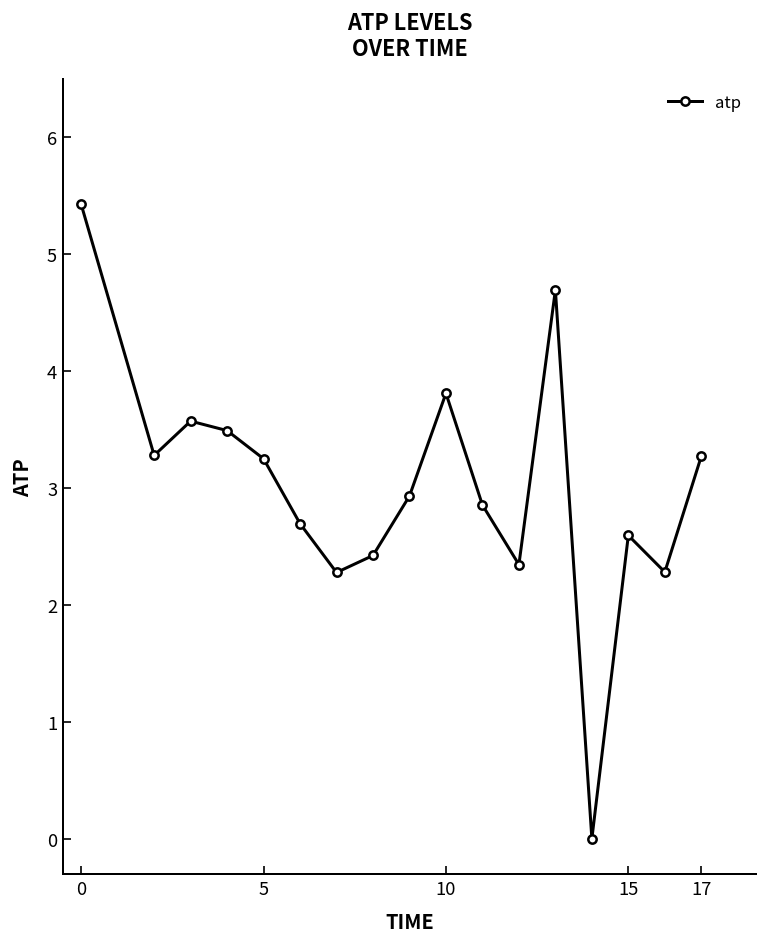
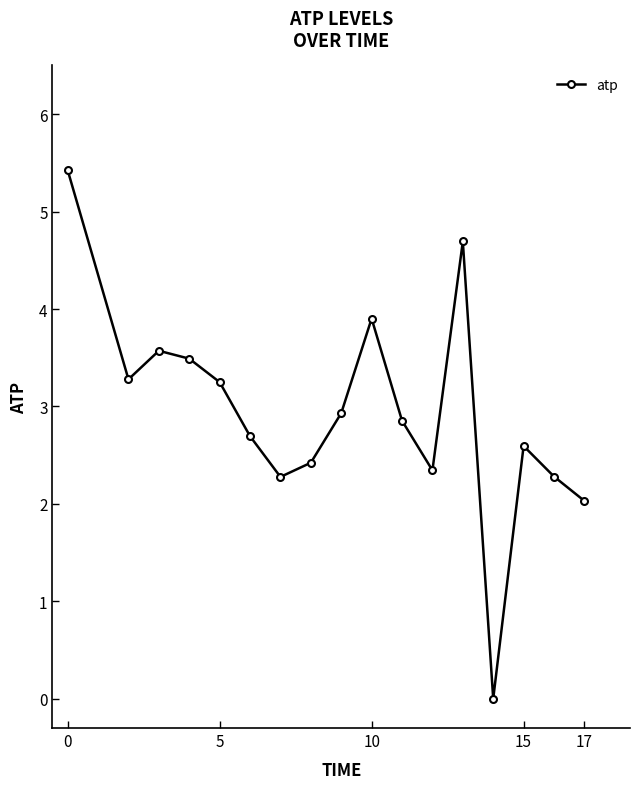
  {
    "0": 5.4,
    "5": 3.2,
-   "10": 3.8,
+   "10": 3.9,
    "15": 2.6,
-   "17": 3.3
+   "17": 2.0
  }
